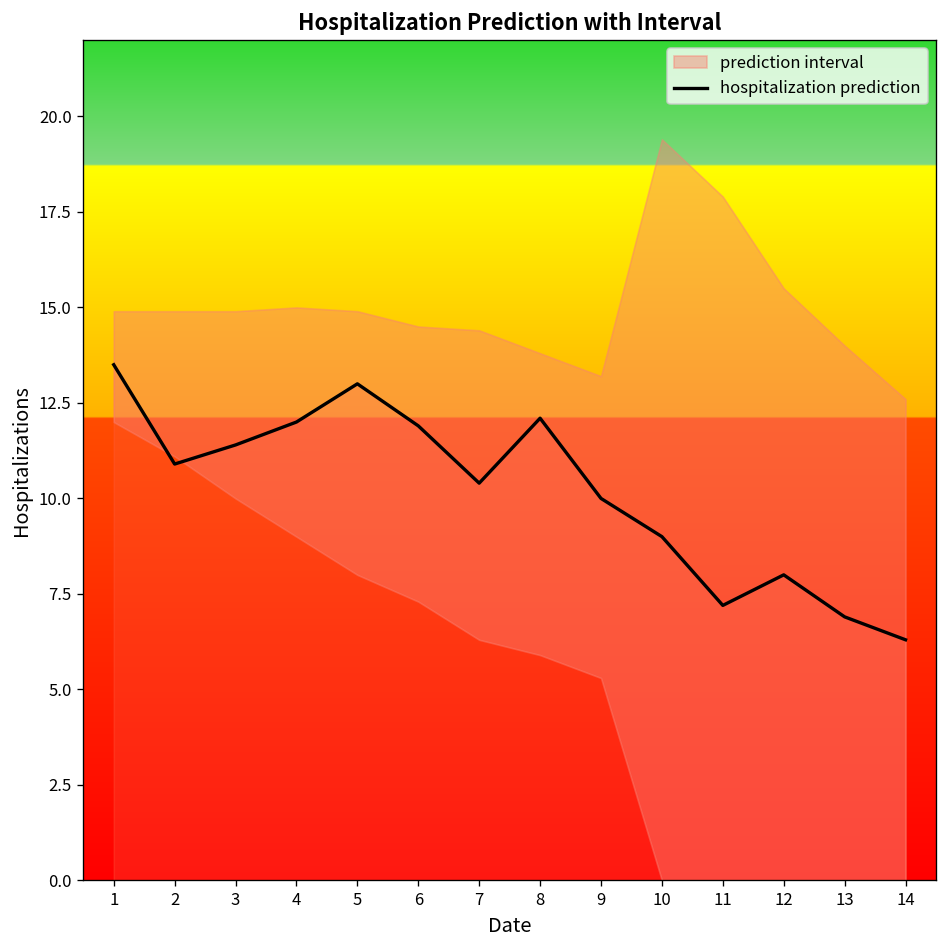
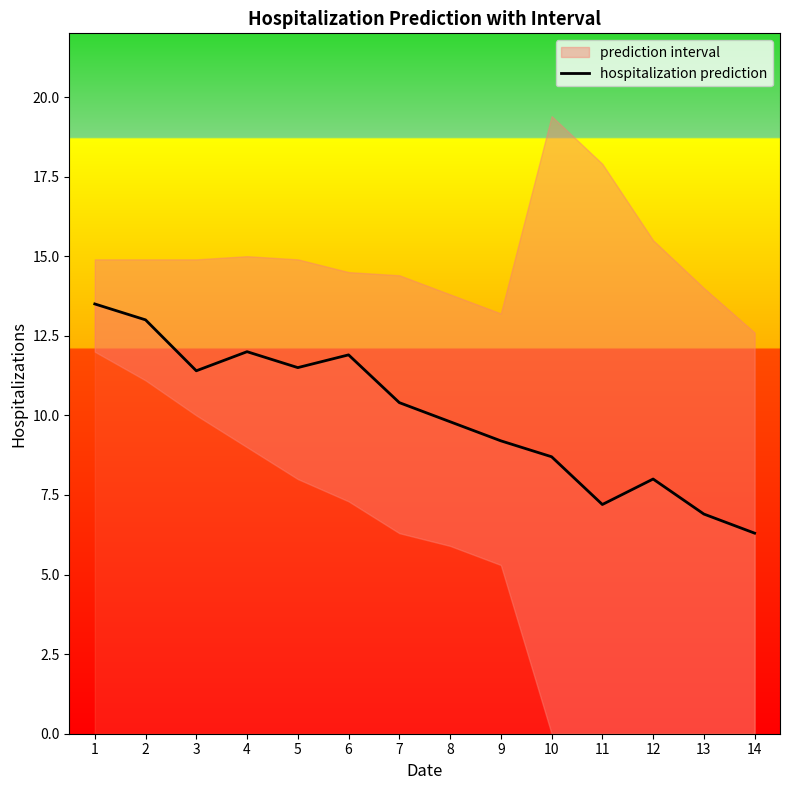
  {
    "hospitalization prediction": {
      "1": 13.5,
-     "2": 10.9,
+     "2": 13.0,
      "3": 11.4,
      "4": 12.0,
-     "5": 13.0,
+     "5": 11.5,
      "6": 11.9,
      "7": 10.4,
-     "8": 12.1,
-     "9": 10.0,
-     "10": 9.0,
+     "8": 9.8,
+     "9": 9.2,
+     "10": 8.7,
      "11": 7.2,
      "12": 8.0,
      "13": 6.9,
      "14": 6.3
    }
  }
